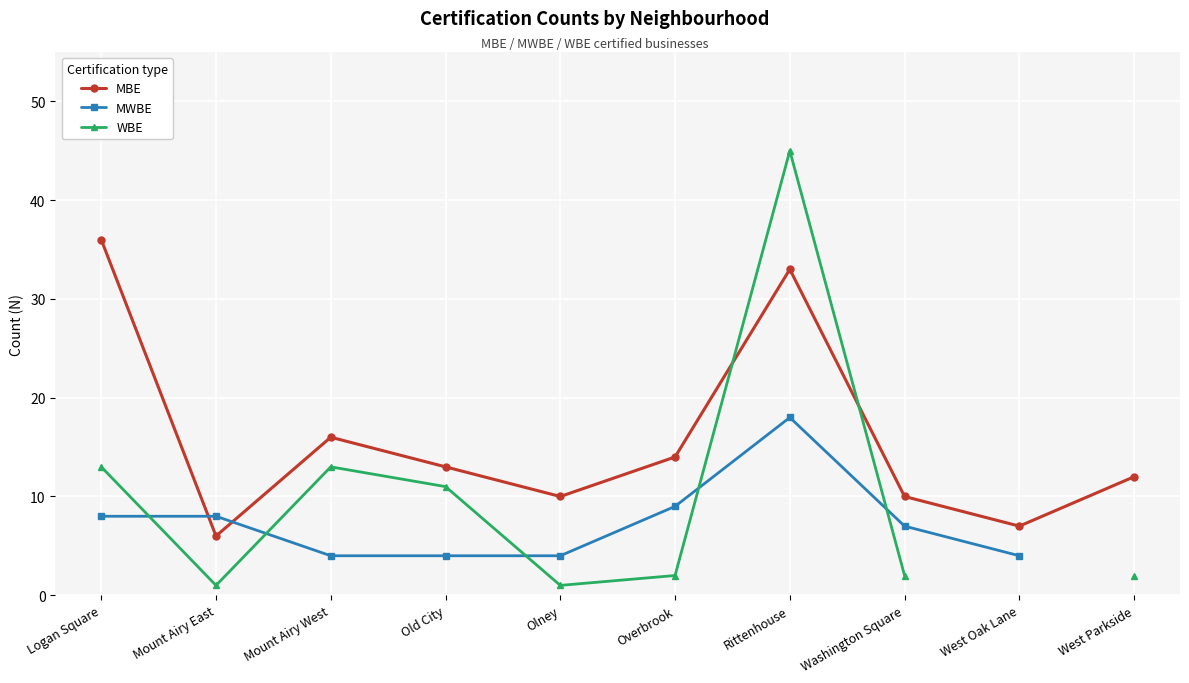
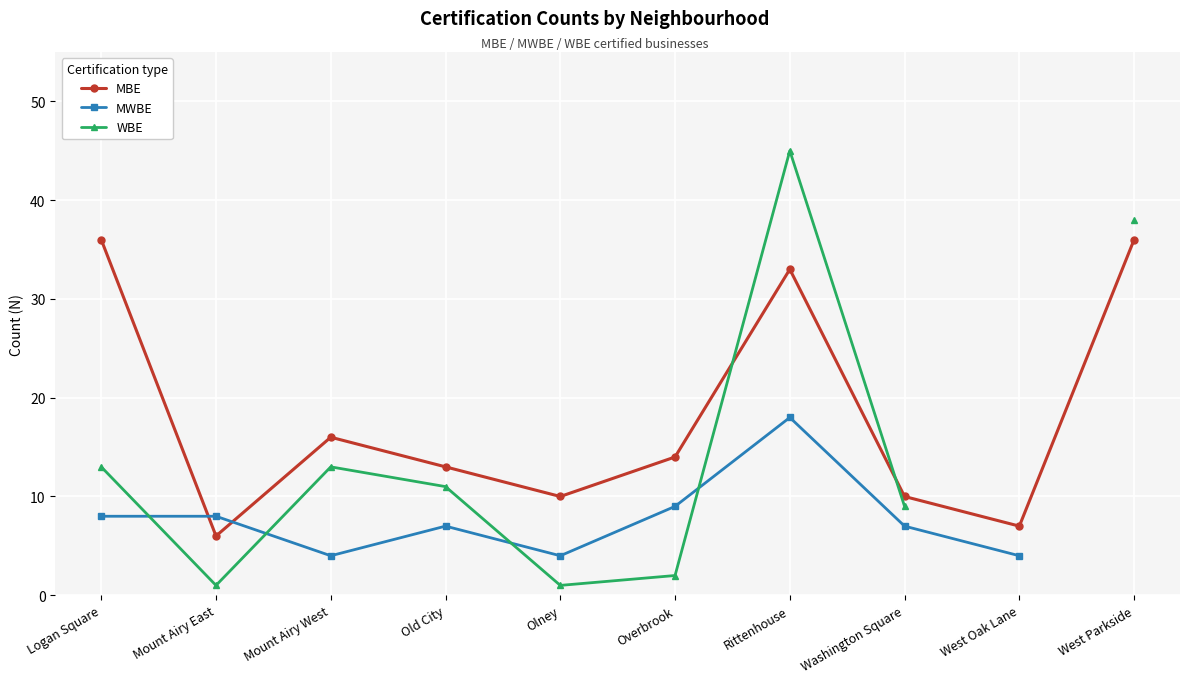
  {
    "MBE": {
      "Logan Square": 36,
      "Mount Airy East": 6,
      "Mount Airy West": 16,
      "Old City": 13,
      "Olney": 10,
      "Overbrook": 14,
      "Rittenhouse": 33,
      "Washington Square": 10,
      "West Oak Lane": 7,
-     "West Parkside": 12
+     "West Parkside": 36
    },
    "MWBE": {
      "Logan Square": 8,
      "Mount Airy East": 8,
      "Mount Airy West": 4,
-     "Old City": 4,
+     "Old City": 7,
      "Olney": 4,
      "Overbrook": 9,
      "Rittenhouse": 18,
      "Washington Square": 7,
      "West Oak Lane": 4
    },
    "WBE": {
      "Logan Square": 13,
      "Mount Airy East": 1,
      "Mount Airy West": 13,
      "Old City": 11,
      "Olney": 1,
      "Overbrook": 2,
      "Rittenhouse": 45,
-     "Washington Square": 2,
-     "West Parkside": 2
+     "Washington Square": 9,
+     "West Parkside": 38
    }
  }
